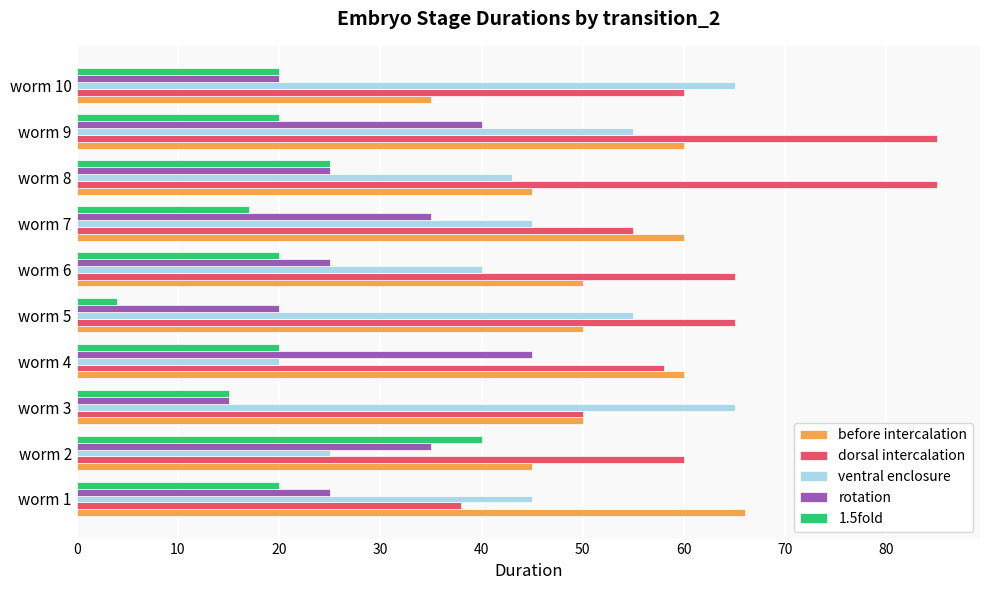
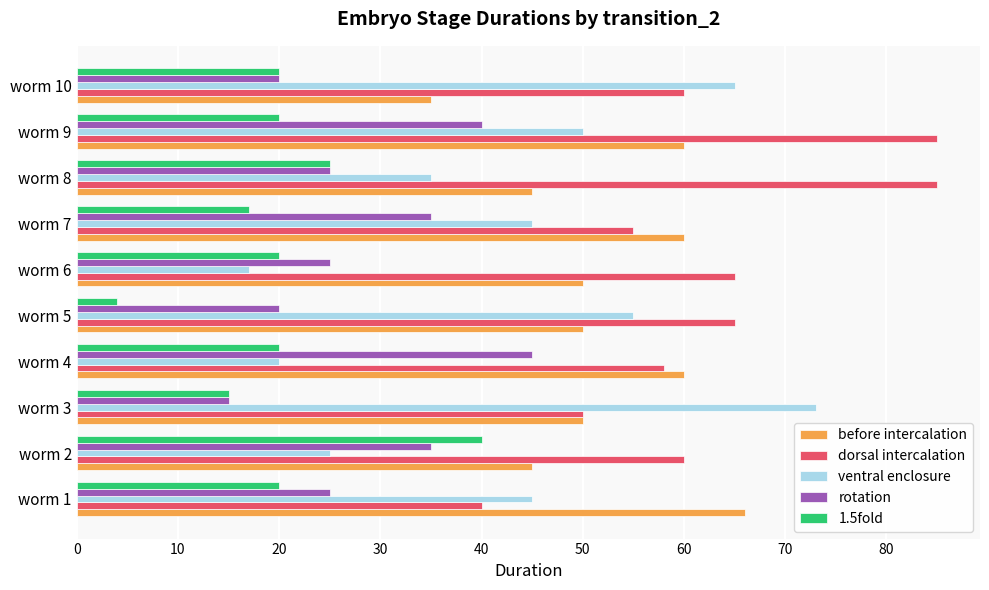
  {
    "before intercalation": {
      "worm 10": 35,
      "worm 9": 60,
      "worm 8": 45,
      "worm 7": 60,
      "worm 6": 50,
      "worm 5": 50,
      "worm 4": 60,
      "worm 3": 50,
      "worm 2": 45,
      "worm 1": 66
    },
    "dorsal intercalation": {
      "worm 10": 60,
      "worm 9": 85,
      "worm 8": 85,
      "worm 7": 55,
      "worm 6": 65,
      "worm 5": 65,
      "worm 4": 58,
      "worm 3": 50,
      "worm 2": 60,
-     "worm 1": 38
+     "worm 1": 40
    },
    "ventral enclosure": {
      "worm 10": 65,
-     "worm 9": 55,
-     "worm 8": 43,
+     "worm 9": 50,
+     "worm 8": 35,
      "worm 7": 45,
-     "worm 6": 40,
+     "worm 6": 17,
      "worm 5": 55,
      "worm 4": 20,
-     "worm 3": 65,
+     "worm 3": 73,
      "worm 2": 25,
      "worm 1": 45
    },
    "rotation": {
      "worm 10": 20,
      "worm 9": 40,
      "worm 8": 25,
      "worm 7": 35,
      "worm 6": 25,
      "worm 5": 20,
      "worm 4": 45,
      "worm 3": 15,
      "worm 2": 35,
      "worm 1": 25
    },
    "1.5fold": {
      "worm 10": 20,
      "worm 9": 20,
      "worm 8": 25,
      "worm 7": 17,
      "worm 6": 20,
      "worm 5": 4,
      "worm 4": 20,
      "worm 3": 15,
      "worm 2": 40,
      "worm 1": 20
    }
  }
